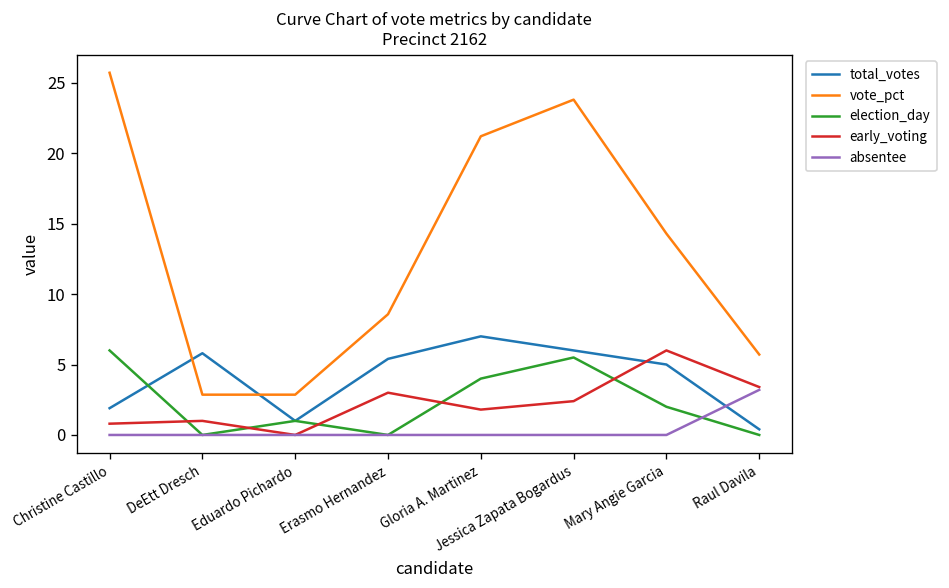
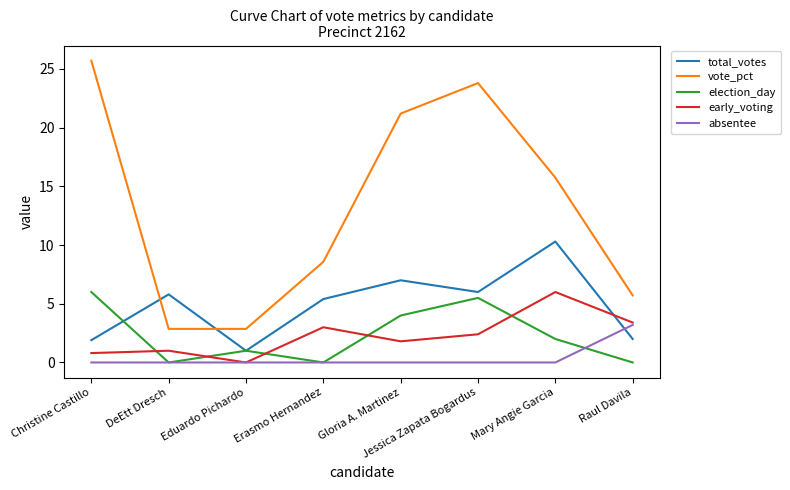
  {
    "total_votes": {
      "Christine Castillo": 1.9,
      "DeEtt Dresch": 5.8,
      "Erasmo Hernandez": 5.4,
      "Gloria A. Martinez": 7.0,
      "Jessica Zapata Bogardus": 6.0,
-     "Mary Angie Garcia": 5.0,
-     "Raul Davila": 0.4
+     "Mary Angie Garcia": 10.3,
+     "Raul Davila": 2.0
    },
    "vote_pct": {
      "Christine Castillo": 25.7,
      "DeEtt Dresch": 2.9,
      "Eduardo Pichardo": 2.9,
      "Erasmo Hernandez": 8.6,
      "Gloria A. Martinez": 21.2,
      "Jessica Zapata Bogardus": 23.8,
-     "Mary Angie Garcia": 14.3,
+     "Mary Angie Garcia": 15.7,
      "Raul Davila": 5.7
    },
    "election_day": {
      "Christine Castillo": 6.0,
      "Gloria A. Martinez": 4.0,
      "Jessica Zapata Bogardus": 5.5,
      "Mary Angie Garcia": 2.0,
      "Raul Davila": 0.0
    },
    "early_voting": {
      "Christine Castillo": 0.8,
      "DeEtt Dresch": 1.0,
      "Erasmo Hernandez": 3.0,
      "Gloria A. Martinez": 1.8,
      "Jessica Zapata Bogardus": 2.4,
      "Mary Angie Garcia": 6.0
    },
    "absentee": {
      "Christine Castillo": 0.0,
      "Gloria A. Martinez": 0.0,
      "Jessica Zapata Bogardus": 0.0,
      "Mary Angie Garcia": 0.0
    }
  }
